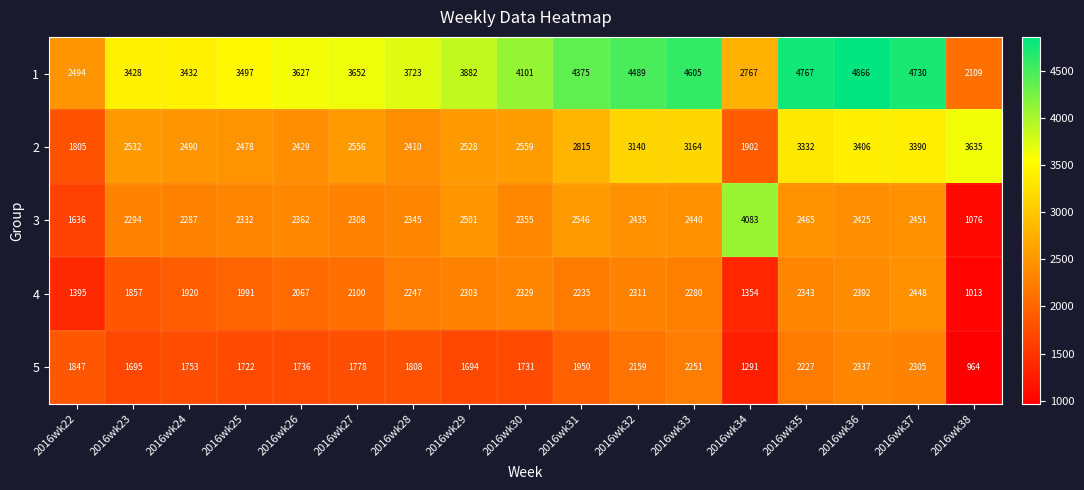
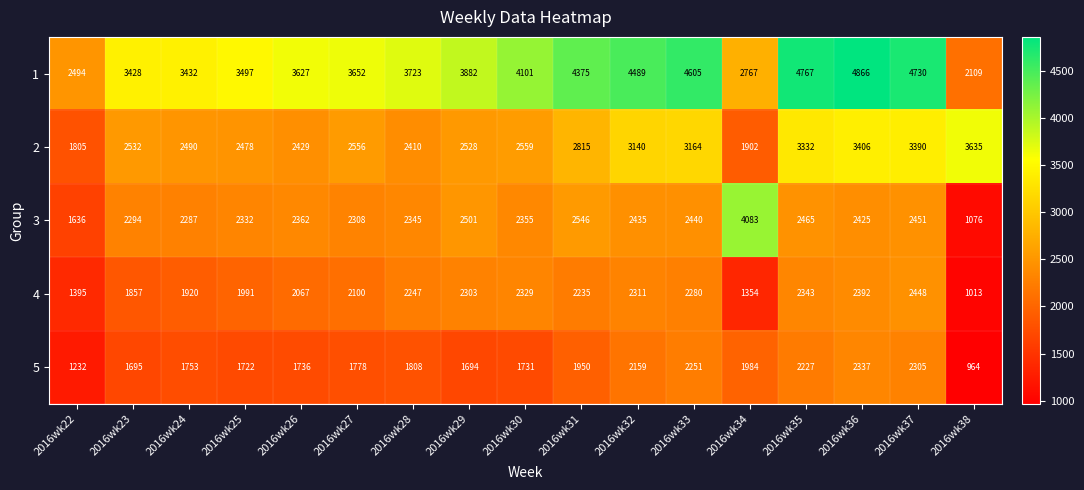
  {
    "1": {
      "2016wk22": 2494,
      "2016wk23": 3428,
      "2016wk24": 3432,
      "2016wk25": 3497,
      "2016wk26": 3627,
      "2016wk27": 3652,
      "2016wk28": 3723,
      "2016wk29": 3882,
      "2016wk30": 4101,
      "2016wk31": 4375,
      "2016wk32": 4489,
      "2016wk33": 4605,
      "2016wk34": 2767,
      "2016wk35": 4767,
      "2016wk36": 4866,
      "2016wk37": 4730,
      "2016wk38": 2109
    },
    "2": {
      "2016wk22": 1805,
      "2016wk23": 2532,
      "2016wk24": 2490,
      "2016wk25": 2478,
      "2016wk26": 2429,
      "2016wk27": 2556,
      "2016wk28": 2410,
      "2016wk29": 2528,
      "2016wk30": 2559,
      "2016wk31": 2815,
      "2016wk32": 3140,
      "2016wk33": 3164,
      "2016wk34": 1902,
      "2016wk35": 3332,
      "2016wk36": 3406,
      "2016wk37": 3390,
      "2016wk38": 3635
    },
    "3": {
      "2016wk22": 1636,
      "2016wk23": 2294,
      "2016wk24": 2287,
      "2016wk25": 2332,
      "2016wk26": 2362,
      "2016wk27": 2308,
      "2016wk28": 2345,
      "2016wk29": 2501,
      "2016wk30": 2355,
      "2016wk31": 2546,
      "2016wk32": 2435,
      "2016wk33": 2440,
      "2016wk34": 4083,
      "2016wk35": 2465,
      "2016wk36": 2425,
      "2016wk37": 2451,
      "2016wk38": 1076
    },
    "4": {
      "2016wk22": 1395,
      "2016wk23": 1857,
      "2016wk24": 1920,
      "2016wk25": 1991,
      "2016wk26": 2067,
      "2016wk27": 2100,
      "2016wk28": 2247,
      "2016wk29": 2303,
      "2016wk30": 2329,
      "2016wk31": 2235,
      "2016wk32": 2311,
      "2016wk33": 2280,
      "2016wk34": 1354,
      "2016wk35": 2343,
      "2016wk36": 2392,
      "2016wk37": 2448,
      "2016wk38": 1013
    },
    "5": {
-     "2016wk22": 1847,
+     "2016wk22": 1232,
      "2016wk23": 1695,
      "2016wk24": 1753,
      "2016wk25": 1722,
      "2016wk26": 1736,
      "2016wk27": 1778,
      "2016wk28": 1808,
      "2016wk29": 1694,
      "2016wk30": 1731,
      "2016wk31": 1950,
      "2016wk32": 2159,
      "2016wk33": 2251,
-     "2016wk34": 1291,
+     "2016wk34": 1984,
      "2016wk35": 2227,
      "2016wk36": 2337,
      "2016wk37": 2305,
      "2016wk38": 964
    }
  }
